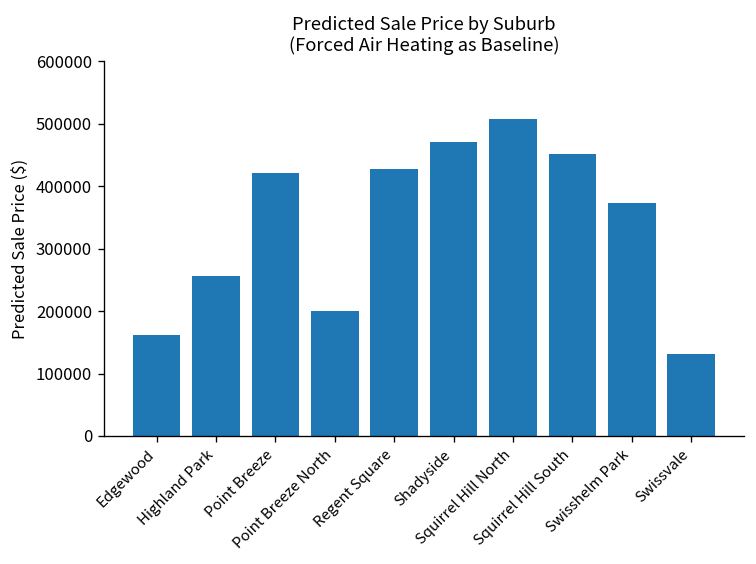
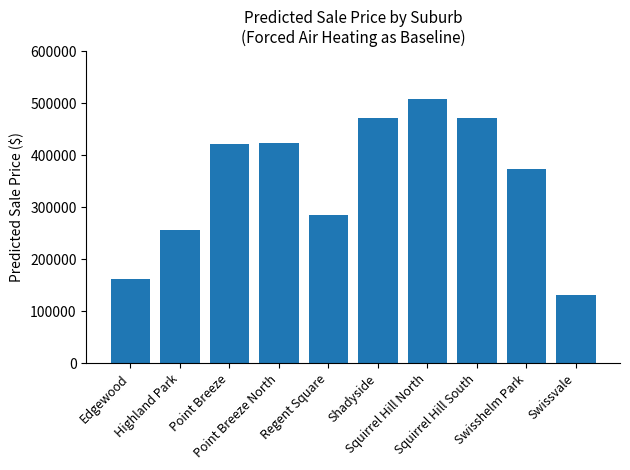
  {
    "Edgewood": 160000,
    "Highland Park": 260000,
    "Point Breeze": 420000,
-   "Point Breeze North": 200000,
-   "Regent Square": 430000,
+   "Point Breeze North": 420000,
+   "Regent Square": 290000,
    "Shadyside": 470000,
    "Squirrel Hill North": 510000,
-   "Squirrel Hill South": 450000,
+   "Squirrel Hill South": 470000,
    "Swisshelm Park": 370000,
    "Swissvale": 130000
  }
